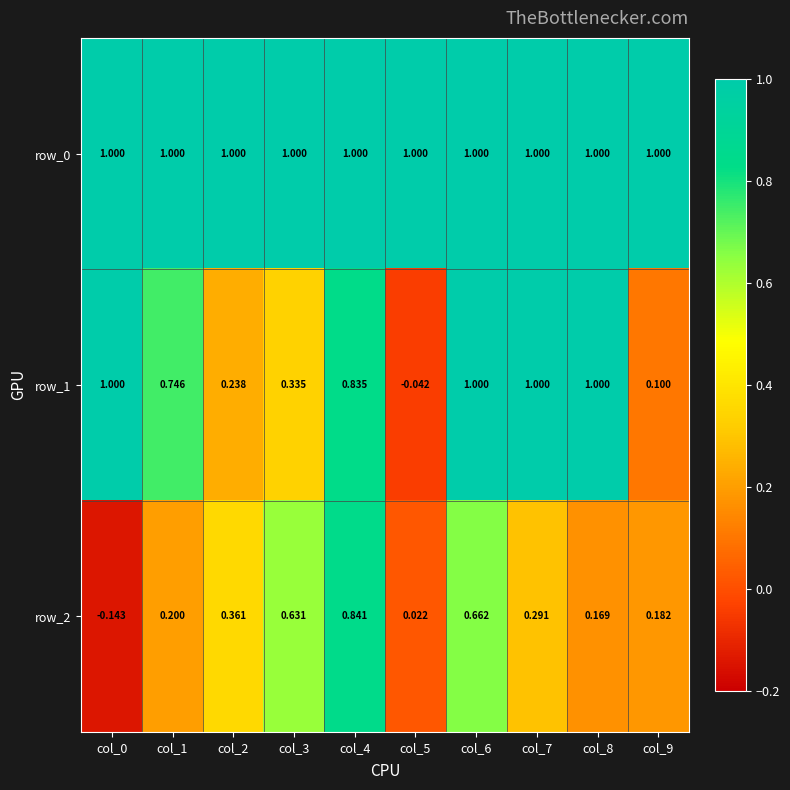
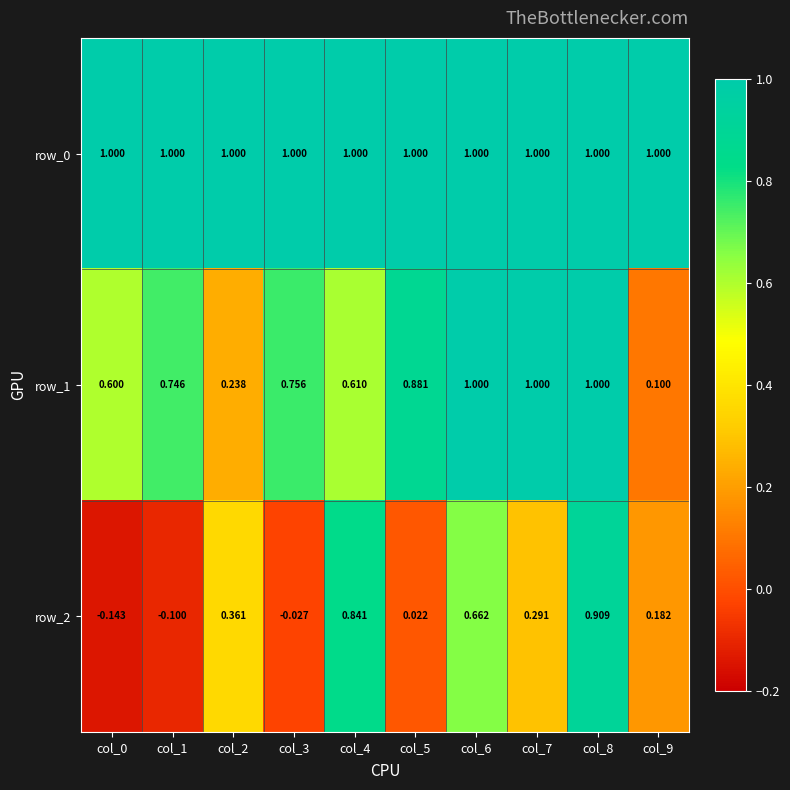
  {
    "row_0": {
      "col_0": 1.000,
      "col_1": 1.000,
      "col_2": 1.000,
      "col_3": 1.000,
      "col_4": 1.000,
      "col_5": 1.000,
      "col_6": 1.000,
      "col_7": 1.000,
      "col_8": 1.000,
      "col_9": 1.000
    },
    "row_1": {
-     "col_0": 1.000,
+     "col_0": 0.600,
      "col_1": 0.746,
      "col_2": 0.238,
-     "col_3": 0.335,
-     "col_4": 0.835,
-     "col_5": -0.042,
+     "col_3": 0.756,
+     "col_4": 0.610,
+     "col_5": 0.881,
      "col_6": 1.000,
      "col_7": 1.000,
      "col_8": 1.000,
      "col_9": 0.100
    },
    "row_2": {
      "col_0": -0.143,
-     "col_1": 0.200,
+     "col_1": -0.100,
      "col_2": 0.361,
-     "col_3": 0.631,
+     "col_3": -0.027,
      "col_4": 0.841,
      "col_5": 0.022,
      "col_6": 0.662,
      "col_7": 0.291,
-     "col_8": 0.169,
+     "col_8": 0.909,
      "col_9": 0.182
    }
  }
